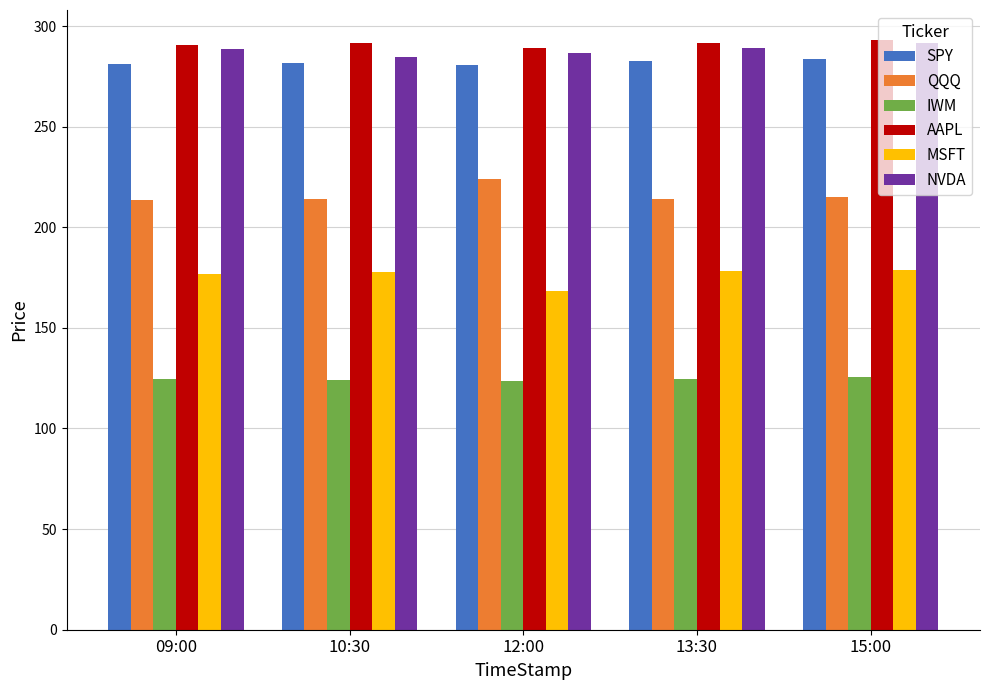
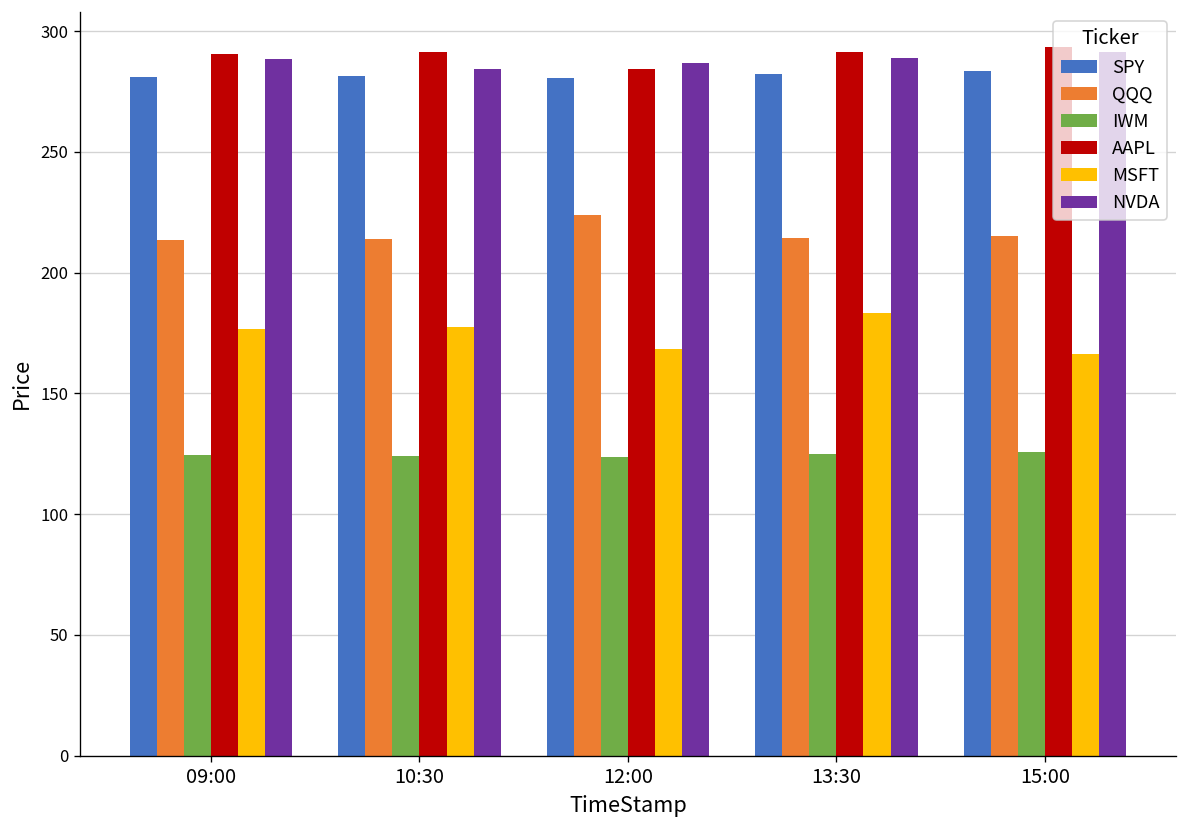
  {
    "SPY": {
      "09:00": 281,
      "10:30": 281,
      "12:00": 281,
      "13:30": 282,
      "15:00": 284
    },
    "QQQ": {
      "09:00": 213,
      "10:30": 214,
      "12:00": 224,
      "13:30": 214,
      "15:00": 215
    },
    "IWM": {
      "09:00": 124,
      "10:30": 124,
      "12:00": 124,
      "13:30": 125,
      "15:00": 126
    },
    "AAPL": {
      "09:00": 291,
      "10:30": 291,
-     "12:00": 289,
+     "12:00": 285,
      "13:30": 292
    },
    "MSFT": {
      "09:00": 177,
      "10:30": 178,
      "12:00": 168,
-     "13:30": 178,
-     "15:00": 179
+     "13:30": 183,
+     "15:00": 166
    },
    "NVDA": {
      "09:00": 288,
      "10:30": 285,
      "12:00": 287,
      "13:30": 289
    }
  }
